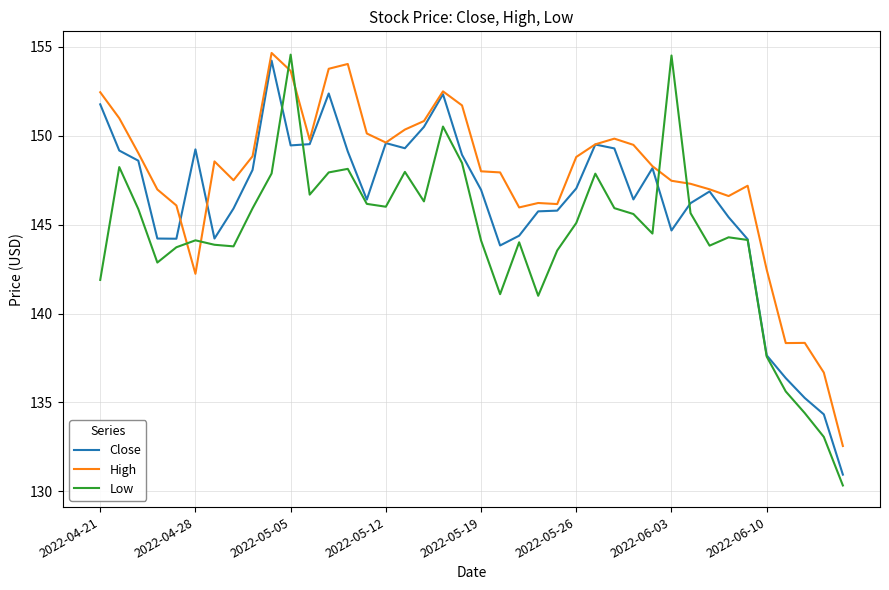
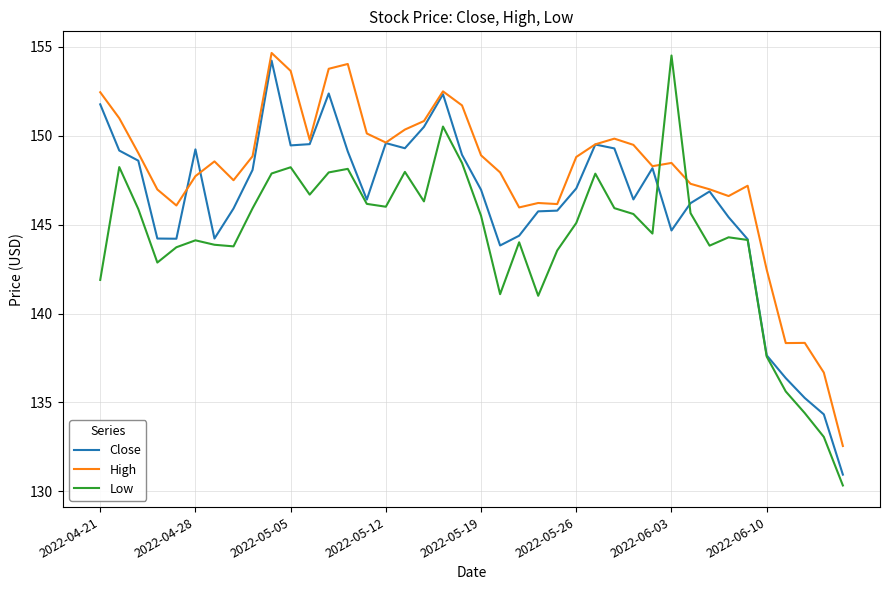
  {
    "Close": {
      "2022-04-21": 151.8,
      "2022-04-28": 149.2,
      "2022-05-05": 149.5,
      "2022-05-19": 147.0,
      "2022-05-26": 147.0,
      "2022-06-03": 144.7
    },
    "High": {
      "2022-04-21": 152.5,
-     "2022-04-28": 142.2,
+     "2022-04-28": 147.7,
      "2022-05-05": 153.6,
-     "2022-05-19": 148.0,
+     "2022-05-19": 148.9,
      "2022-05-26": 148.8,
-     "2022-06-03": 147.5,
+     "2022-06-03": 148.5,
      "2022-06-10": 142.5
    },
    "Low": {
      "2022-04-21": 141.9,
      "2022-04-28": 144.1,
-     "2022-05-05": 154.6,
+     "2022-05-05": 148.2,
      "2022-05-12": 146.0,
-     "2022-05-19": 144.1,
+     "2022-05-19": 145.5,
      "2022-05-26": 145.1,
      "2022-06-03": 154.5
    }
  }
